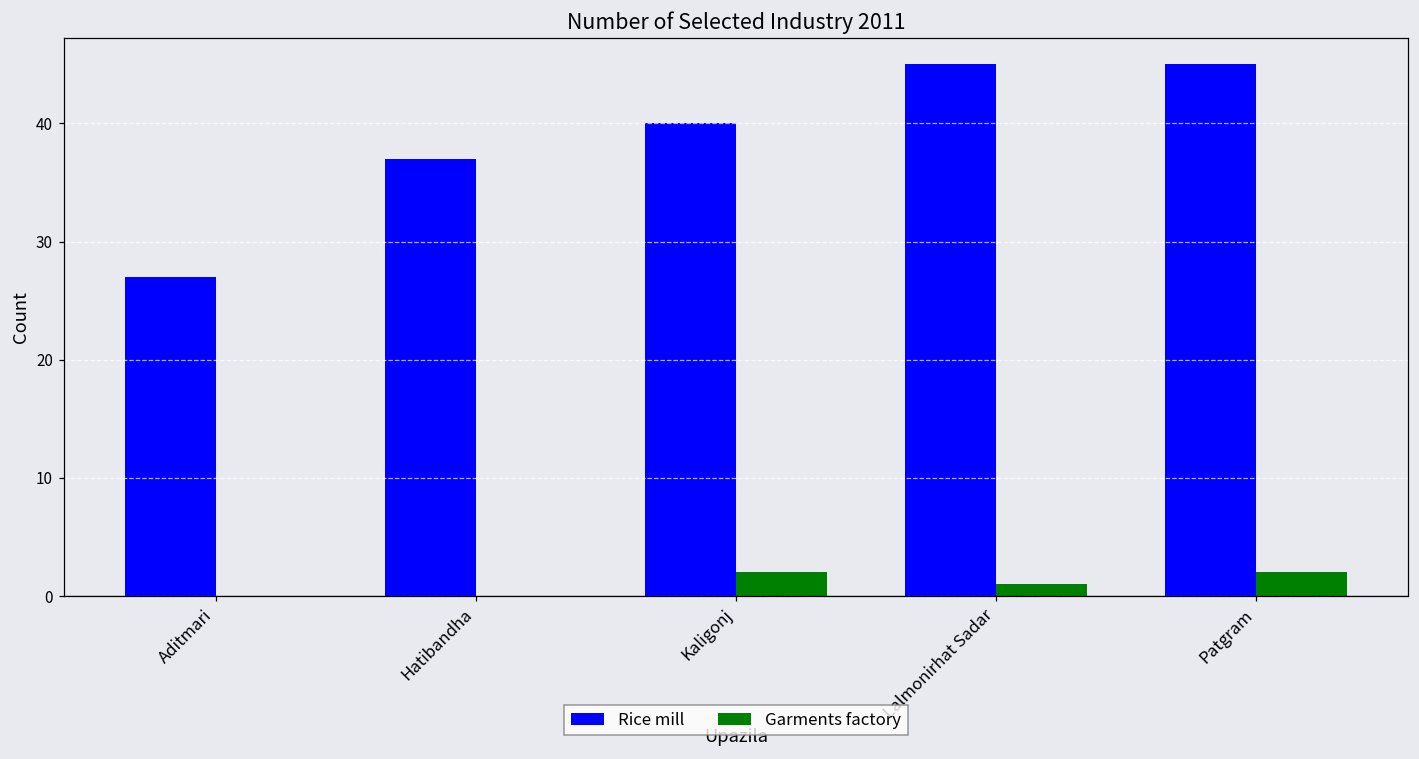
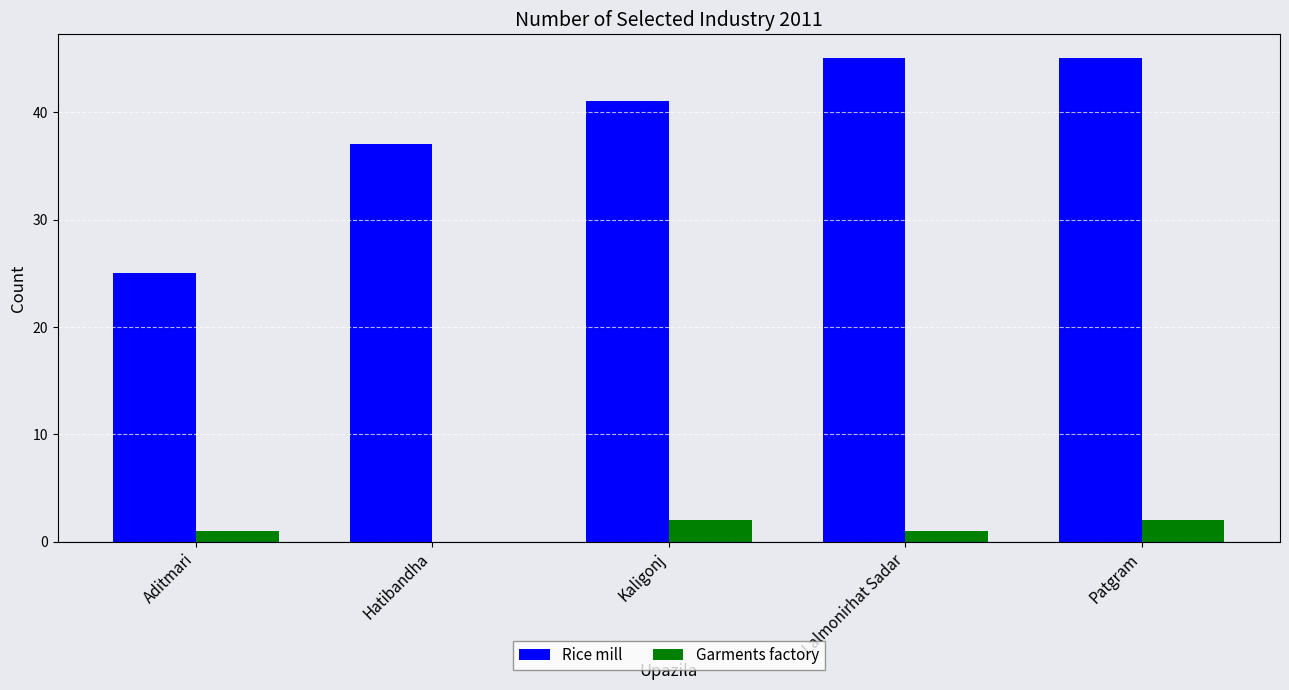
  {
    "Rice mill": {
-     "Aditmari": 27,
+     "Aditmari": 25,
      "Hatibandha": 37,
-     "Kaligonj": 40,
+     "Kaligonj": 41,
      "Lalmonirhat Sadar": 45,
      "Patgram": 45
    },
    "Garments factory": {
-     "Aditmari": 0,
+     "Aditmari": 1,
      "Hatibandha": 0,
      "Kaligonj": 2,
      "Lalmonirhat Sadar": 1,
      "Patgram": 2
    }
  }
